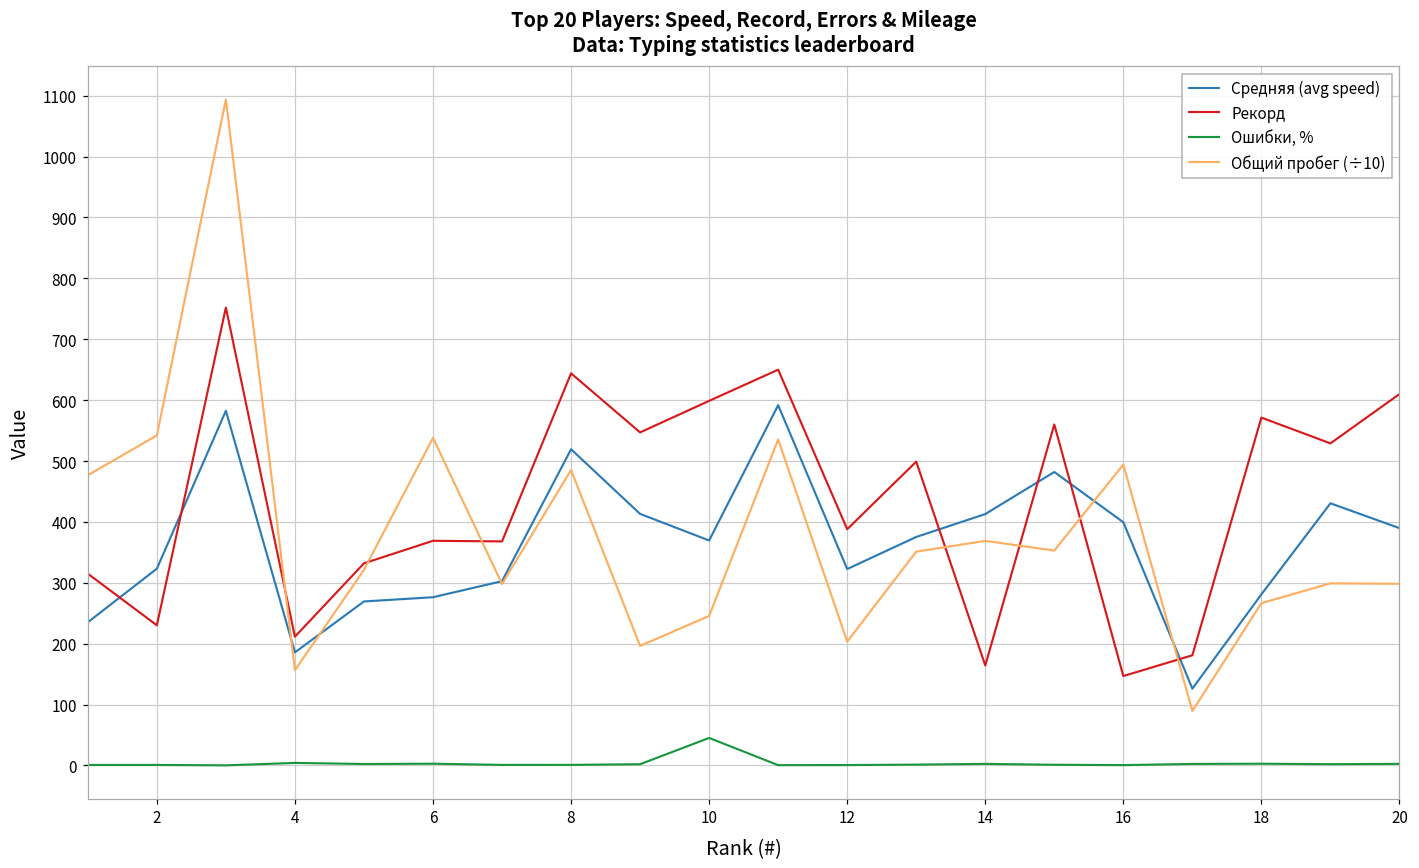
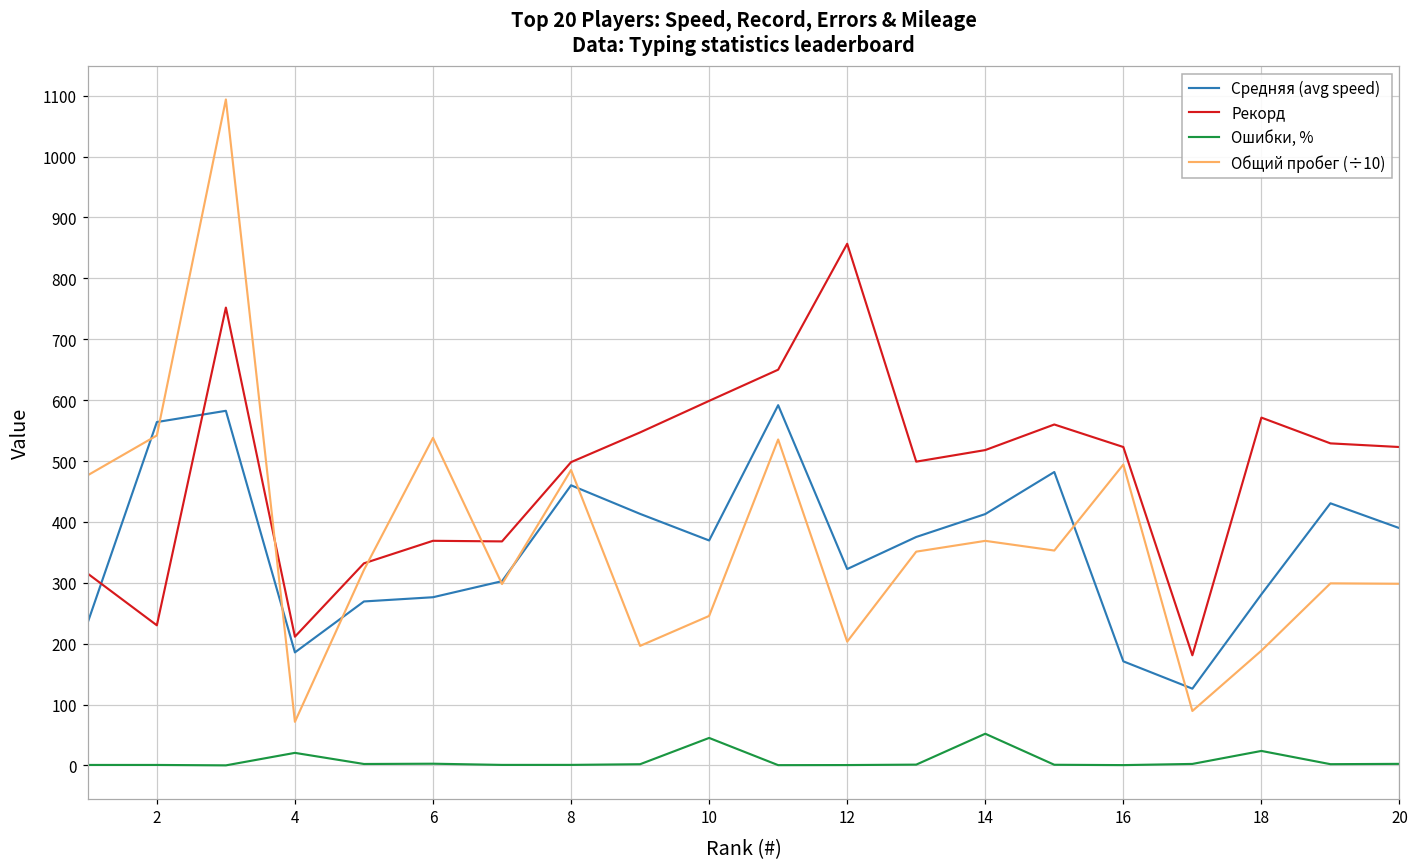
  {
    "Средняя (avg speed)": {
-     "2": 320,
+     "2": 560,
      "4": 190,
      "6": 280,
-     "8": 520,
+     "8": 460,
      "10": 370,
      "12": 320,
      "14": 410,
-     "16": 400,
+     "16": 170,
      "18": 280,
      "20": 390
    },
    "Рекорд": {
      "2": 230,
      "4": 210,
      "6": 370,
-     "8": 640,
+     "8": 500,
      "10": 600,
-     "12": 390,
-     "14": 160,
-     "16": 150,
+     "12": 860,
+     "14": 520,
+     "16": 520,
      "18": 570,
-     "20": 610
+     "20": 520
    },
    "Ошибки, %": {
      "2": 0,
-     "4": 0,
+     "4": 20,
      "6": 0,
      "8": 0,
      "10": 50,
      "12": 0,
-     "14": 0,
+     "14": 50,
      "16": 0,
-     "18": 0,
+     "18": 20,
      "20": 0
    },
    "Общий пробег (÷10)": {
      "2": 540,
-     "4": 160,
+     "4": 70,
      "6": 540,
      "8": 490,
      "10": 250,
      "12": 200,
      "14": 370,
      "16": 490,
-     "18": 270,
+     "18": 190,
      "20": 300
    }
  }
